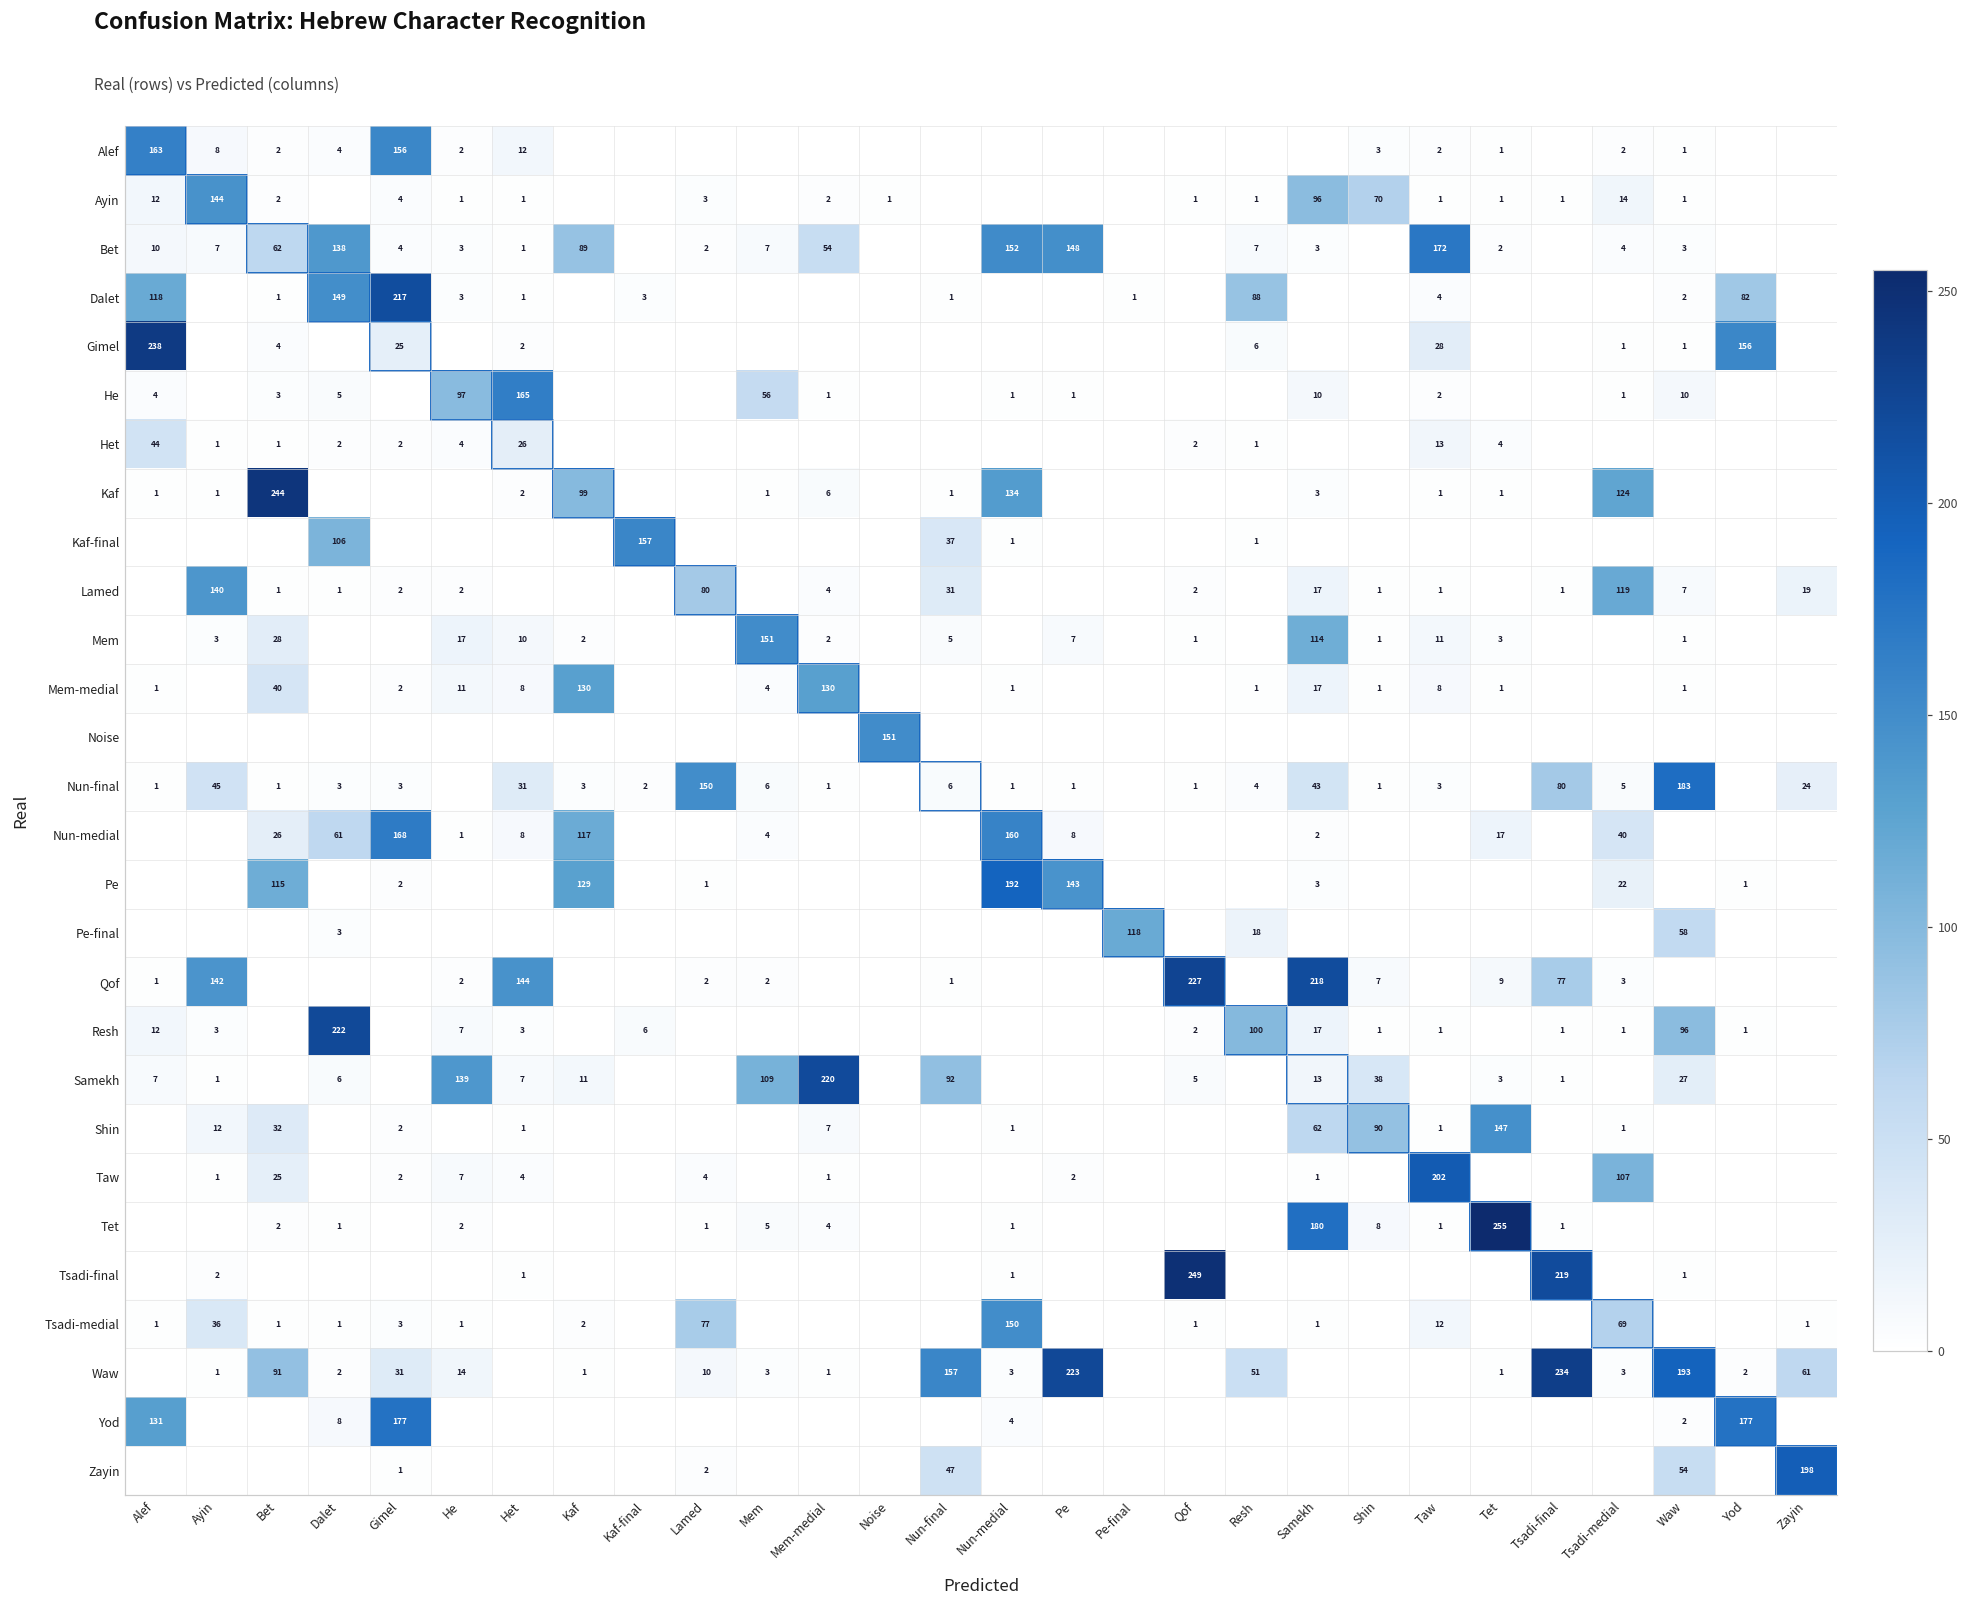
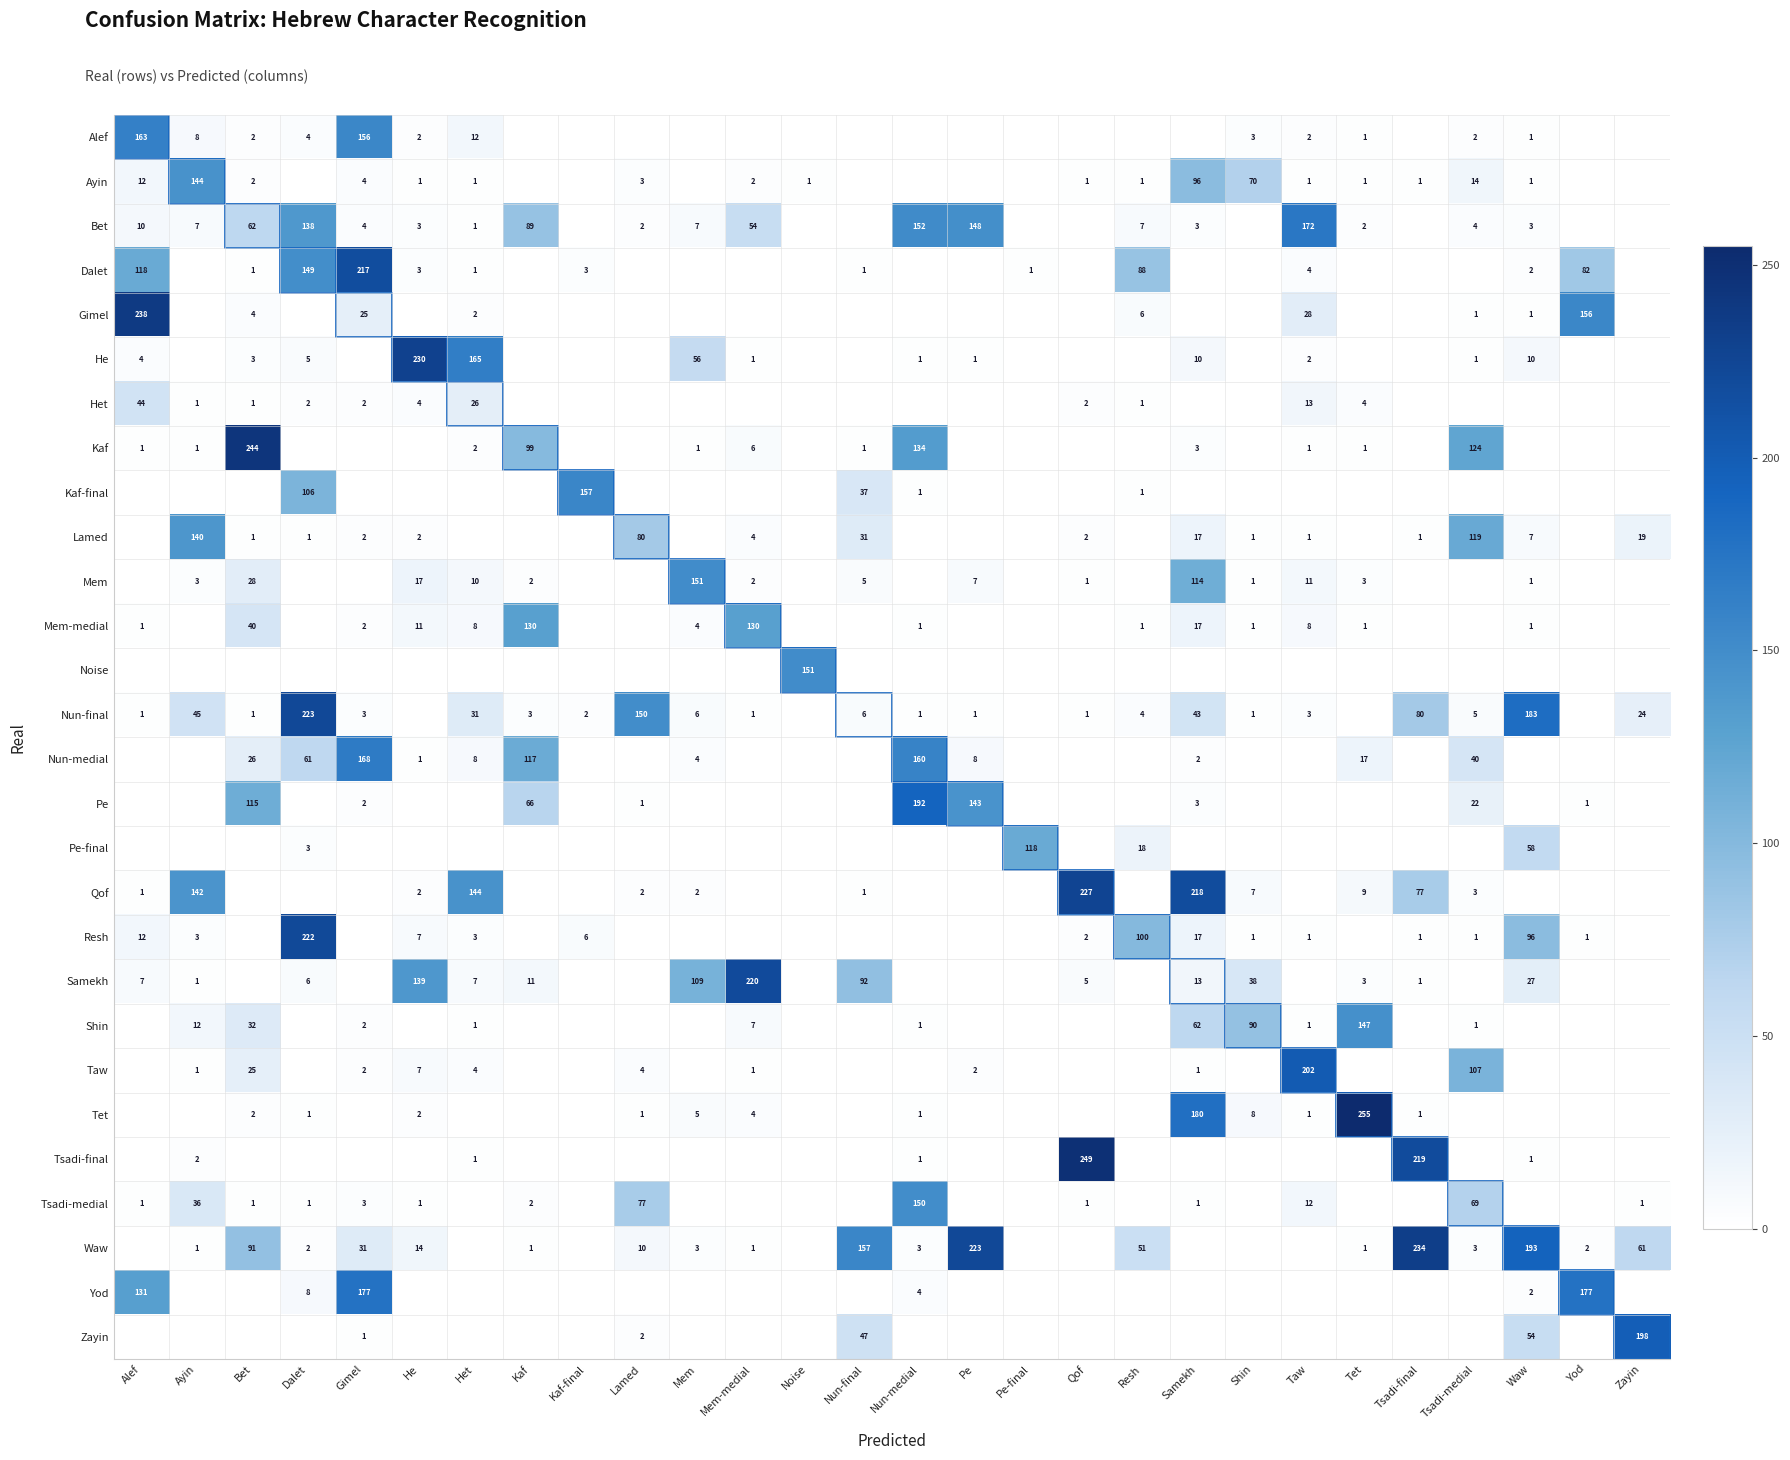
  {
    "He": {
      "Alef": 4,
      "Bet": 3,
      "Dalet": 5,
-     "He": 97,
+     "He": 230,
      "Het": 165,
      "Mem": 56,
      "Mem-medial": 1,
      "Nun-medial": 1,
      "Pe": 1,
      "Samekh": 10,
      "Taw": 2,
      "Tsadi-medial": 1,
      "Waw": 10
    },
    "Nun-final": {
      "Alef": 1,
      "Ayin": 45,
      "Bet": 1,
-     "Dalet": 3,
+     "Dalet": 223,
      "Gimel": 3,
      "Het": 31,
      "Kaf": 3,
      "Kaf-final": 2,
      "Lamed": 150,
      "Mem": 6,
      "Mem-medial": 1,
      "Nun-final": 6,
      "Nun-medial": 1,
      "Pe": 1,
      "Qof": 1,
      "Resh": 4,
      "Samekh": 43,
      "Shin": 1,
      "Taw": 3,
      "Tsadi-final": 80,
      "Tsadi-medial": 5,
      "Waw": 183,
      "Zayin": 24
    },
    "Pe": {
      "Bet": 115,
      "Gimel": 2,
-     "Kaf": 129,
+     "Kaf": 66,
      "Lamed": 1,
      "Nun-medial": 192,
      "Pe": 143,
      "Samekh": 3,
      "Tsadi-medial": 22,
      "Yod": 1
    }
  }
